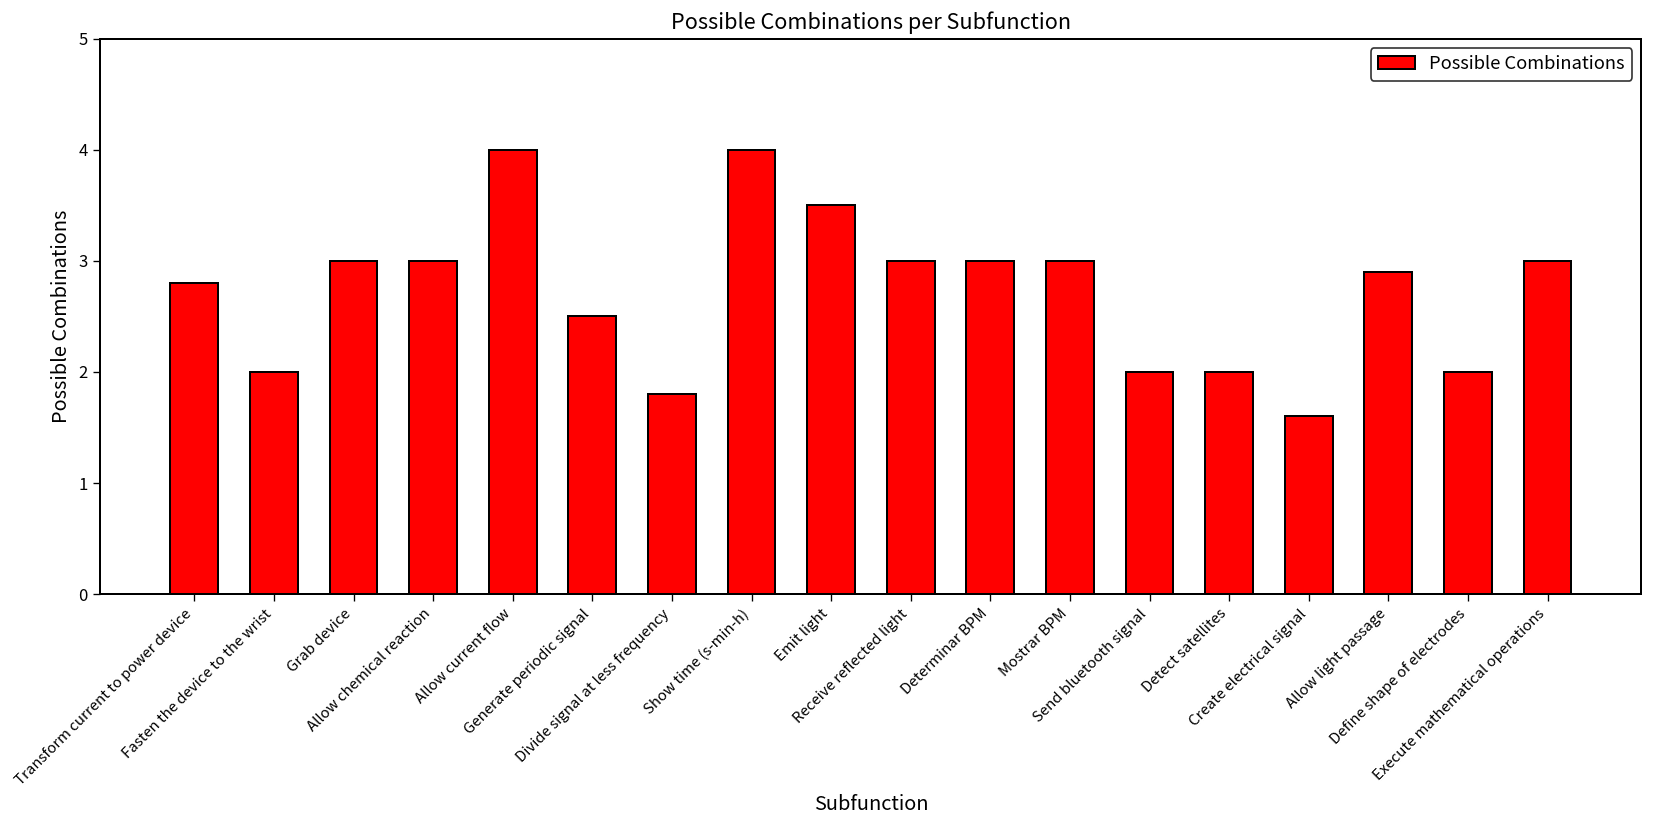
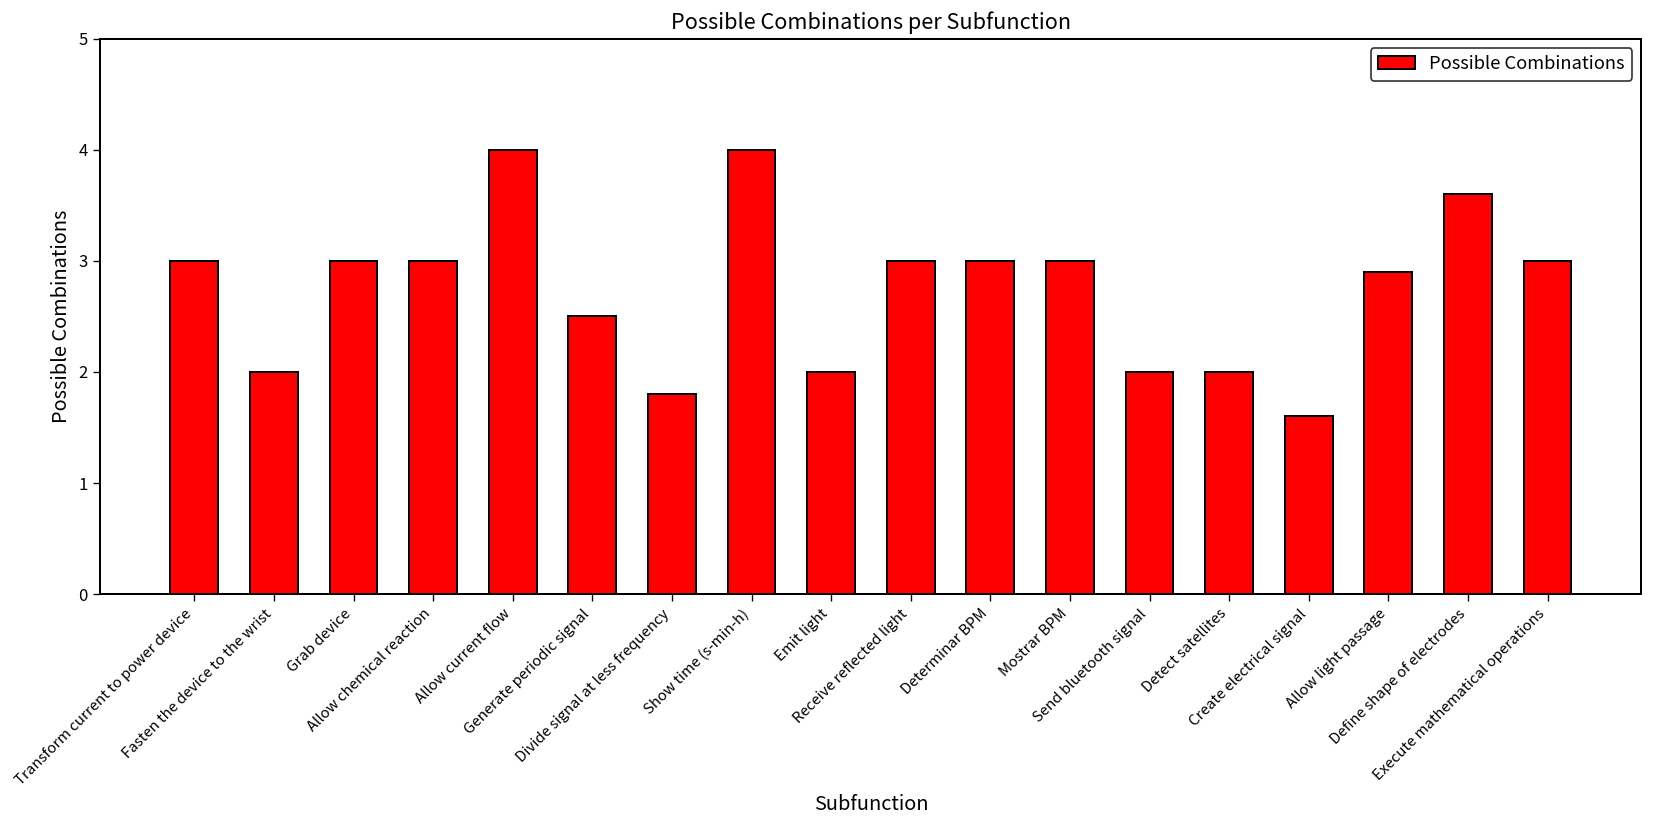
  {
-   "Transform current to power device": 2.8,
+   "Transform current to power device": 3.0,
    "Fasten the device to the wrist": 2.0,
    "Grab device": 3.0,
    "Allow chemical reaction": 3.0,
    "Allow current flow": 4.0,
    "Generate periodic signal": 2.5,
    "Divide signal at less frequency": 1.8,
    "Show time (s-min-h)": 4.0,
-   "Emit light": 3.5,
+   "Emit light": 2.0,
    "Receive reflected light": 3.0,
    "Determinar BPM": 3.0,
    "Mostrar BPM": 3.0,
    "Send bluetooth signal": 2.0,
    "Detect satellites": 2.0,
    "Create electrical signal": 1.6,
    "Allow light passage": 2.9,
-   "Define shape of electrodes": 2.0,
+   "Define shape of electrodes": 3.6,
    "Execute mathematical operations": 3.0
  }
